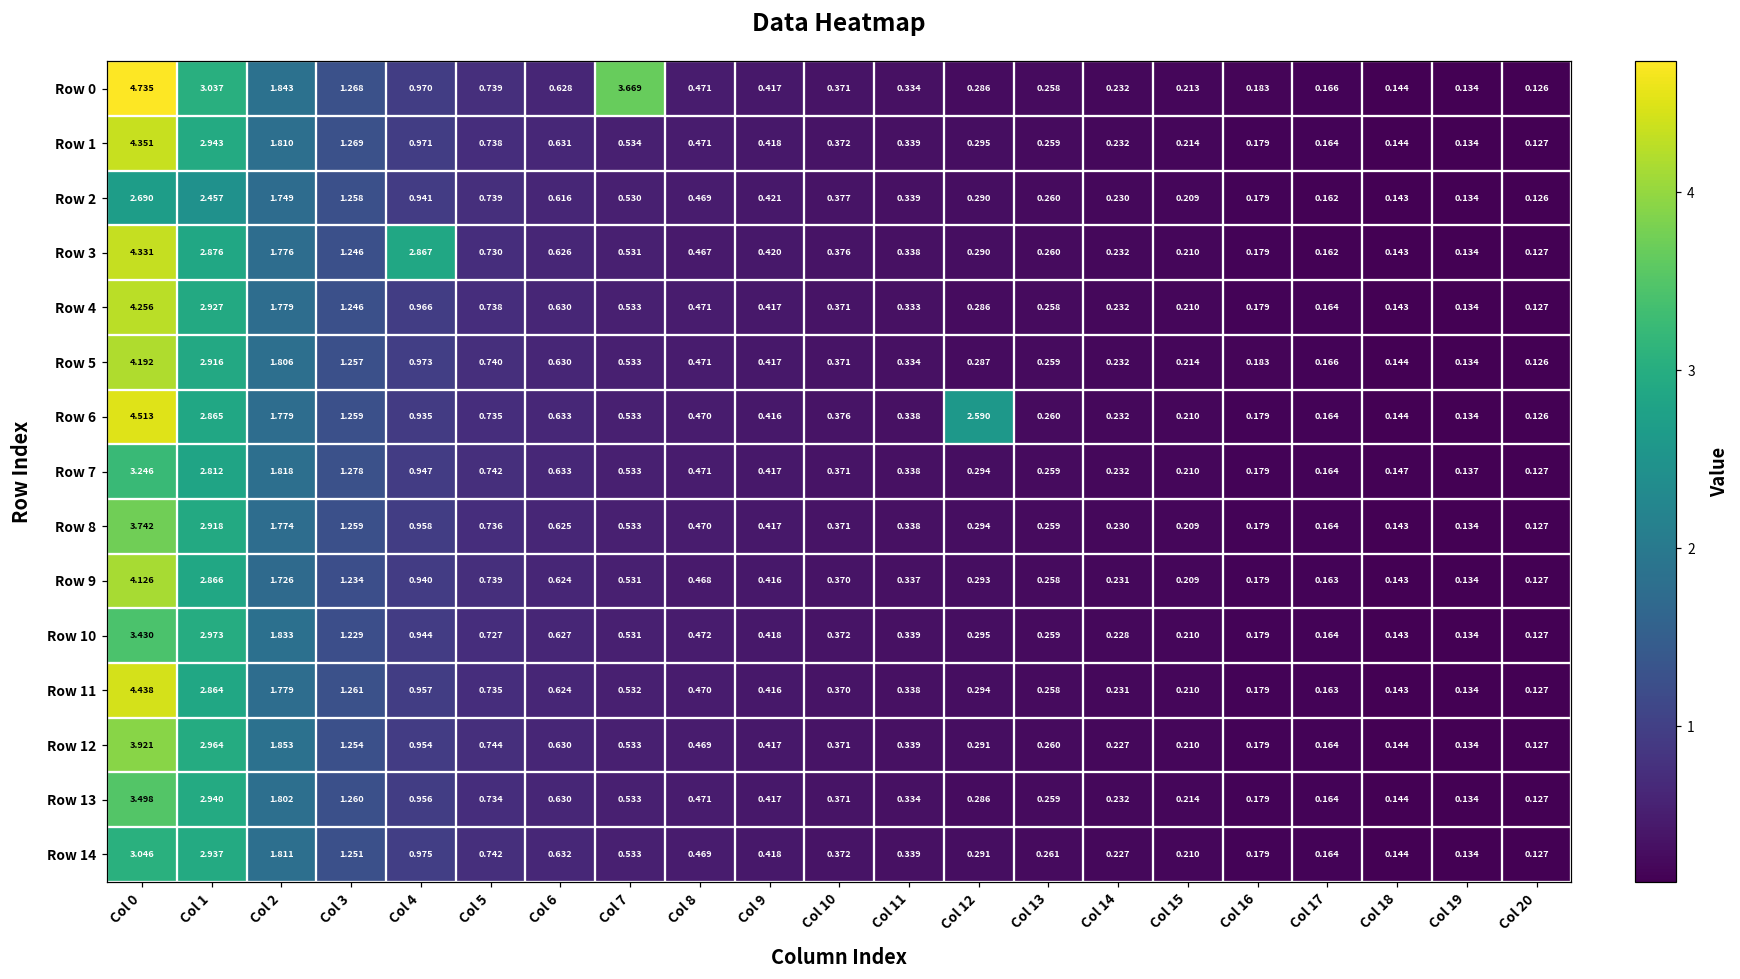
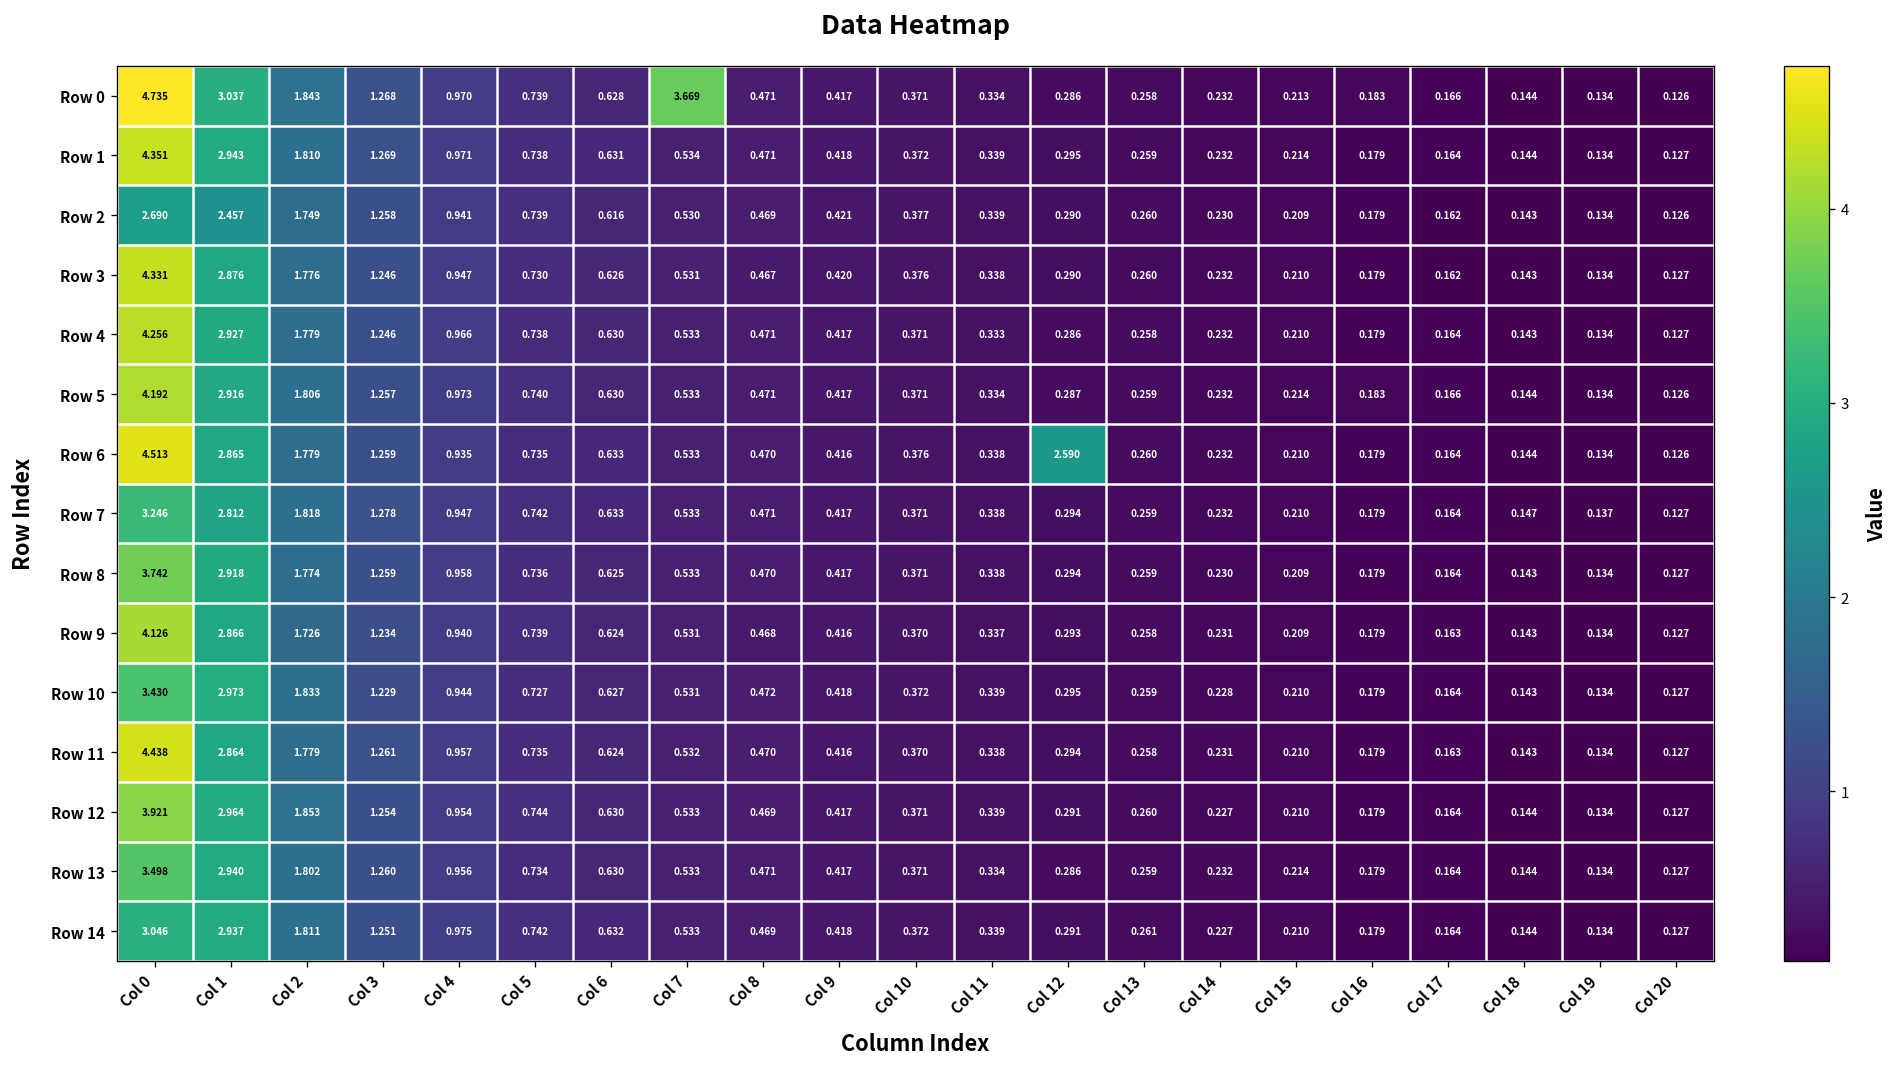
  {
    "Row 3": {
      "Col 0": 4.331,
      "Col 1": 2.876,
      "Col 2": 1.776,
      "Col 3": 1.246,
-     "Col 4": 2.867,
+     "Col 4": 0.947,
      "Col 5": 0.730,
      "Col 6": 0.626,
      "Col 7": 0.531,
      "Col 8": 0.467,
      "Col 9": 0.420,
      "Col 10": 0.376,
      "Col 11": 0.338,
      "Col 12": 0.290,
      "Col 13": 0.260,
      "Col 14": 0.232,
      "Col 15": 0.210,
      "Col 16": 0.179,
      "Col 17": 0.162,
      "Col 18": 0.143,
      "Col 19": 0.134,
      "Col 20": 0.127
    }
  }
